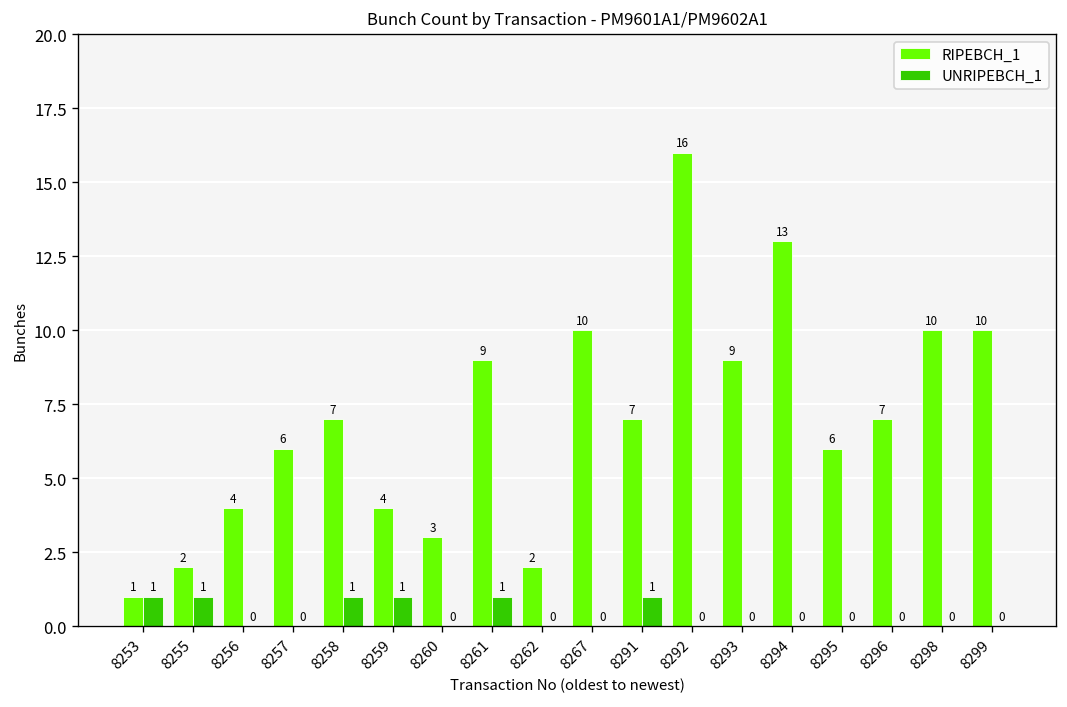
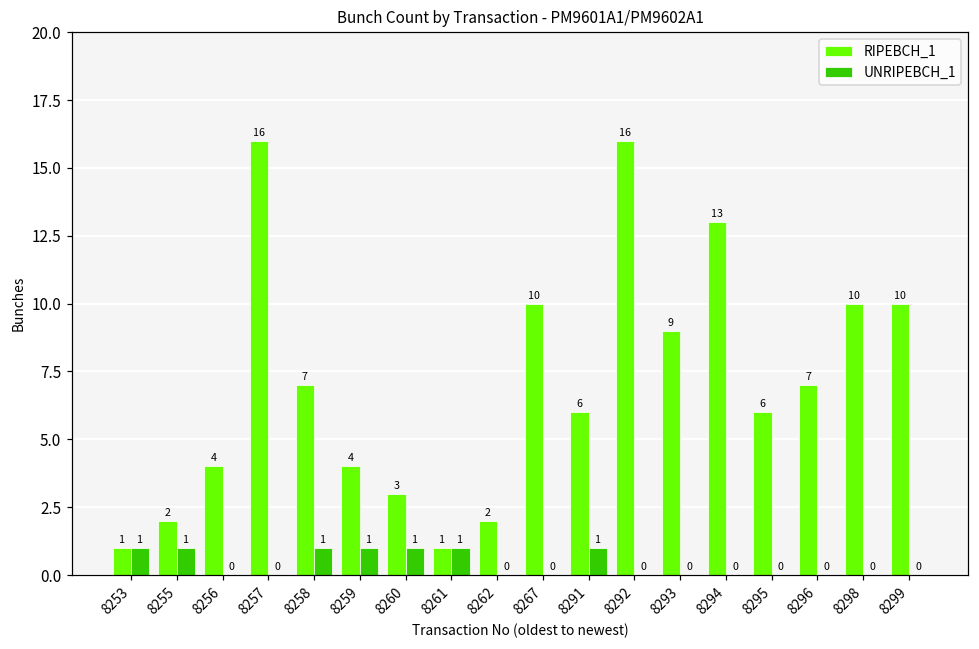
  {
    "RIPEBCH_1": {
      "8253": 1,
      "8255": 2,
      "8256": 4,
-     "8257": 6,
+     "8257": 16,
      "8258": 7,
      "8259": 4,
      "8260": 3,
-     "8261": 9,
+     "8261": 1,
      "8262": 2,
      "8267": 10,
-     "8291": 7,
+     "8291": 6,
      "8292": 16,
      "8293": 9,
      "8294": 13,
      "8295": 6,
      "8296": 7,
      "8298": 10,
      "8299": 10
    },
    "UNRIPEBCH_1": {
      "8253": 1,
      "8255": 1,
      "8256": 0,
      "8257": 0,
      "8258": 1,
      "8259": 1,
-     "8260": 0,
+     "8260": 1,
      "8261": 1,
      "8262": 0,
      "8267": 0,
      "8291": 1,
      "8292": 0,
      "8293": 0,
      "8294": 0,
      "8295": 0,
      "8296": 0,
      "8298": 0,
      "8299": 0
    }
  }
